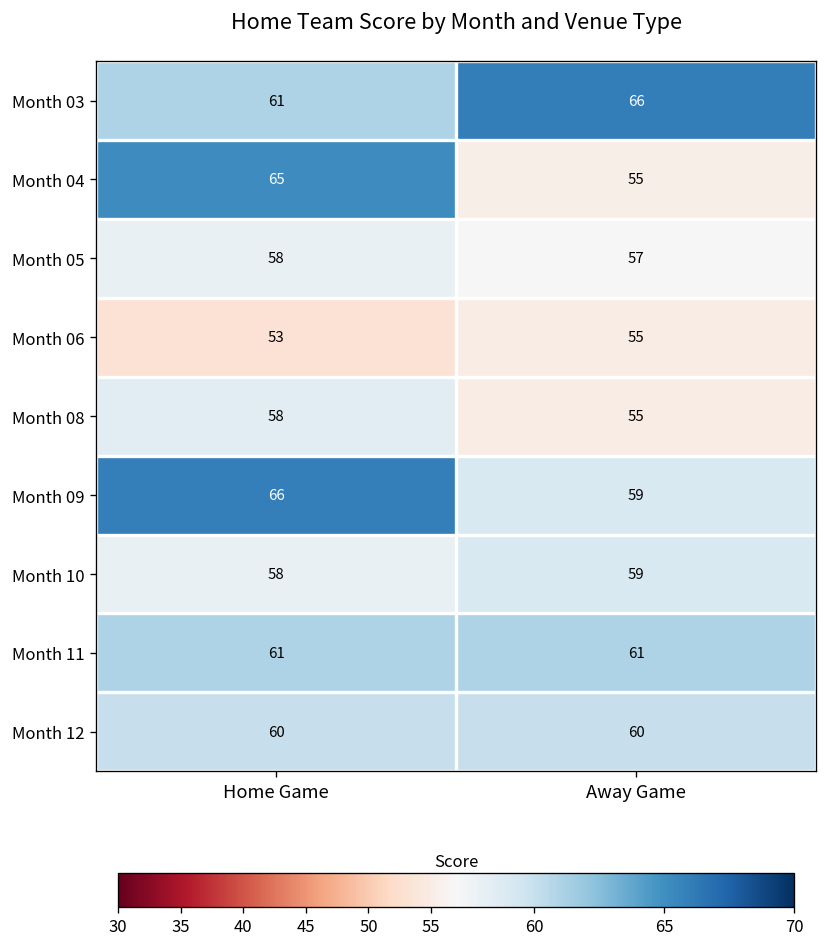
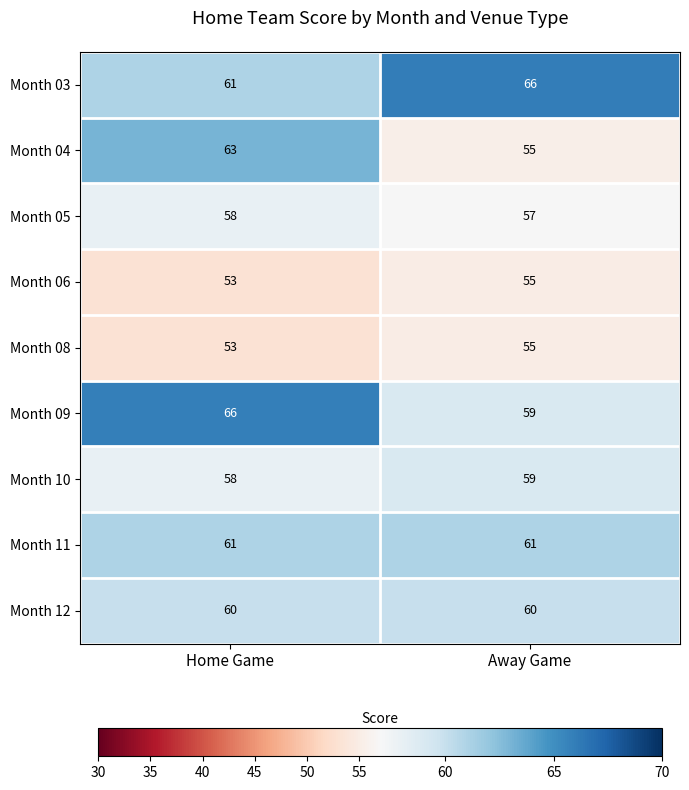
  {
    "Month 03": {
      "Home Game": 61,
      "Away Game": 66
    },
    "Month 04": {
-     "Home Game": 65,
+     "Home Game": 63,
      "Away Game": 55
    },
    "Month 05": {
      "Home Game": 58,
      "Away Game": 57
    },
    "Month 06": {
      "Home Game": 53,
      "Away Game": 55
    },
    "Month 08": {
-     "Home Game": 58,
+     "Home Game": 53,
      "Away Game": 55
    },
    "Month 09": {
      "Home Game": 66,
      "Away Game": 59
    },
    "Month 10": {
      "Home Game": 58,
      "Away Game": 59
    },
    "Month 11": {
      "Home Game": 61,
      "Away Game": 61
    },
    "Month 12": {
      "Home Game": 60,
      "Away Game": 60
    }
  }
